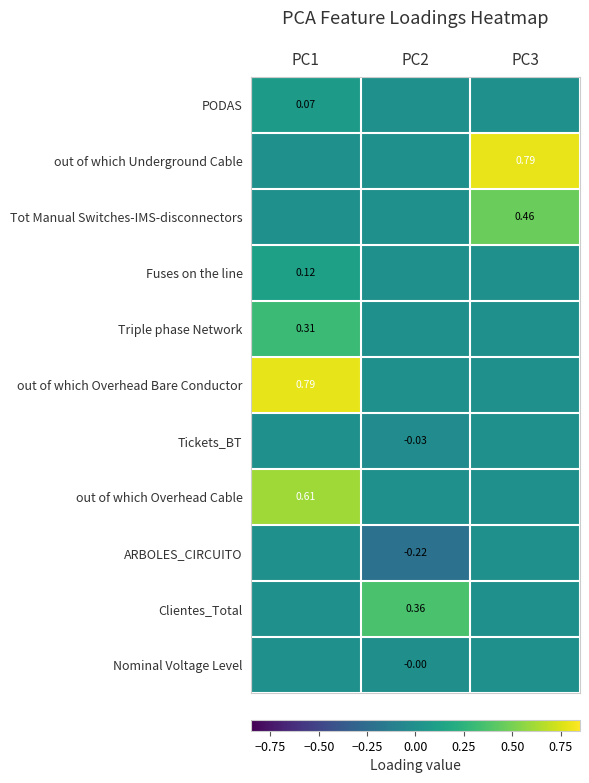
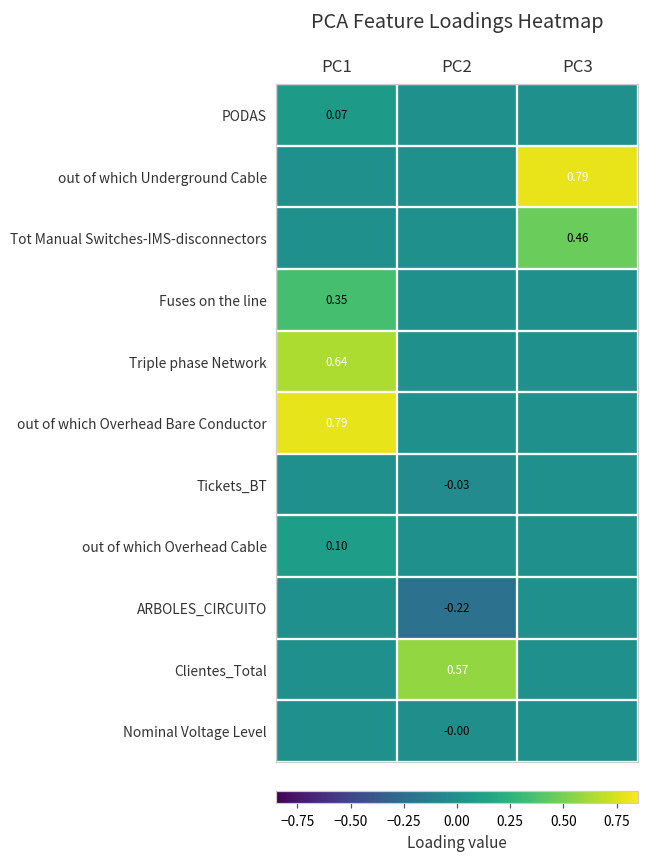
  {
    "PODAS": {
      "PC1": 0.07
    },
    "out of which Underground Cable": {
      "PC3": 0.79
    },
    "Tot Manual Switches-IMS-disconnectors": {
      "PC3": 0.46
    },
    "Fuses on the line": {
-     "PC1": 0.12
+     "PC1": 0.35
    },
    "Triple phase Network": {
-     "PC1": 0.31
+     "PC1": 0.64
    },
    "out of which Overhead Bare Conductor": {
      "PC1": 0.79
    },
    "Tickets_BT": {
      "PC2": -0.03
    },
    "out of which Overhead Cable": {
-     "PC1": 0.61
+     "PC1": 0.10
    },
    "ARBOLES_CIRCUITO": {
      "PC2": -0.22
    },
    "Clientes_Total": {
-     "PC2": 0.36
+     "PC2": 0.57
    },
    "Nominal Voltage Level": {
      "PC2": -0.00
    }
  }
